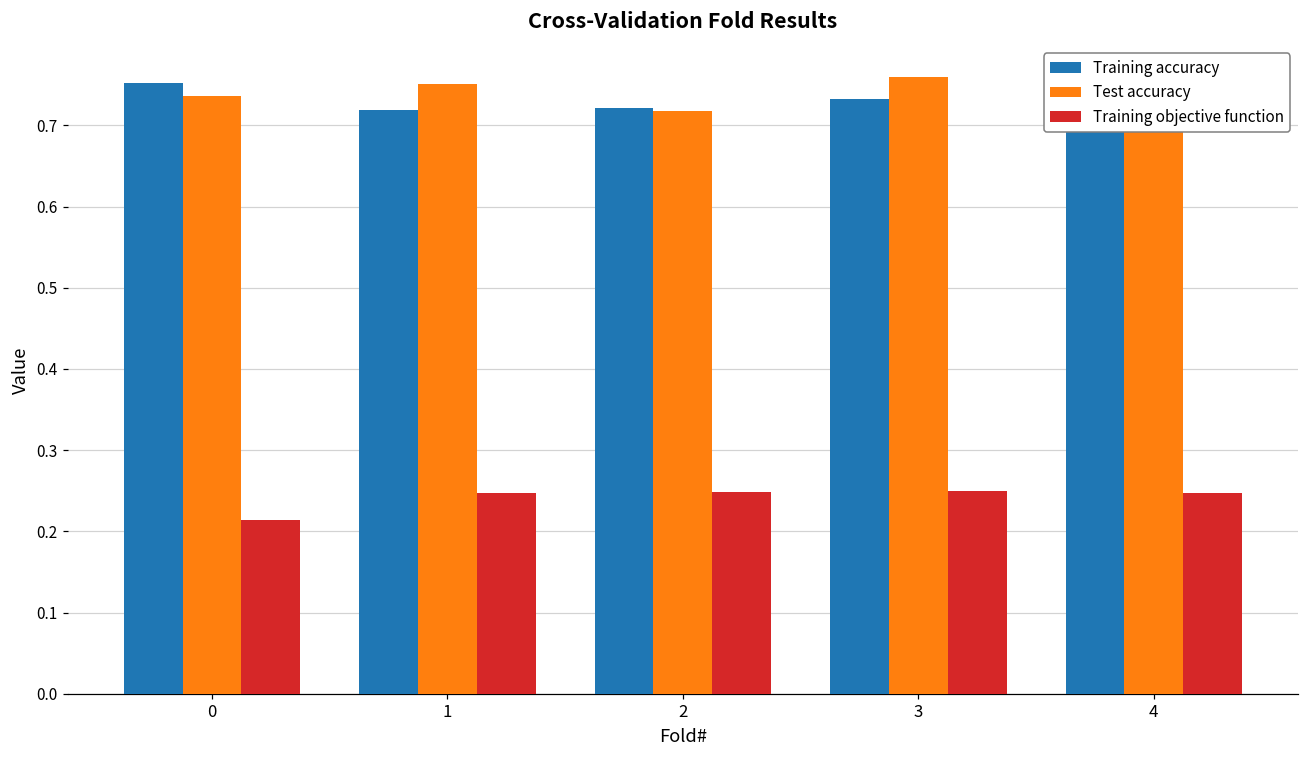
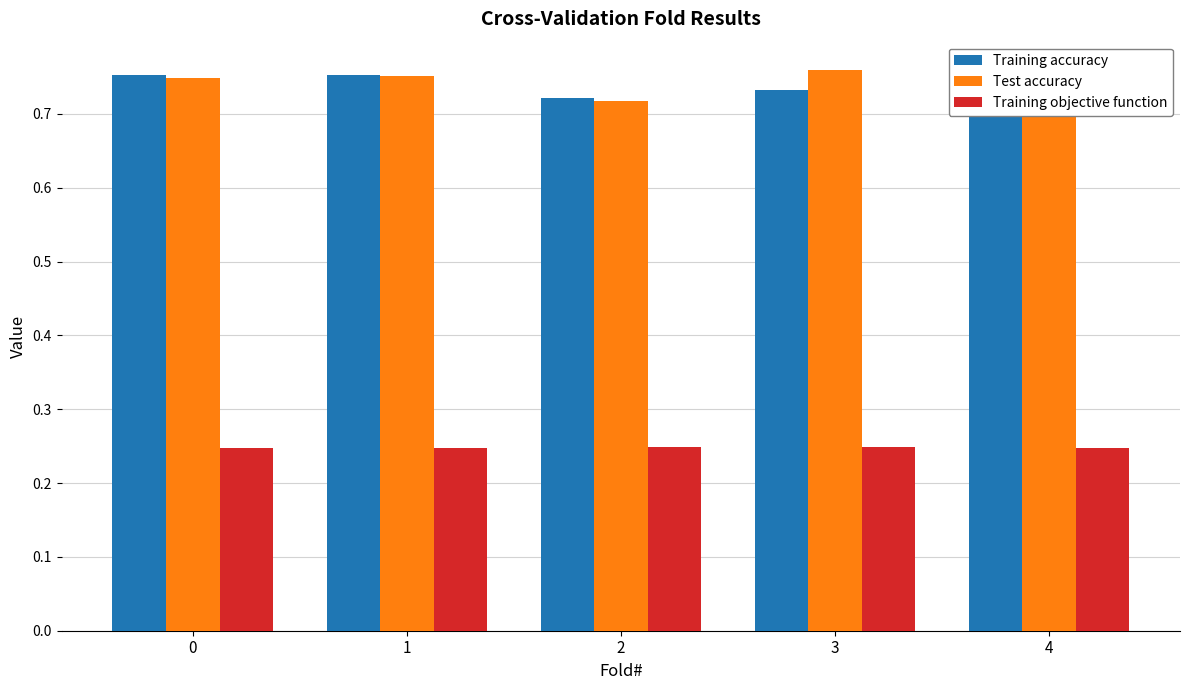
  {
    "Training accuracy": {
      "0": 0.75,
-     "1": 0.72,
+     "1": 0.75,
      "2": 0.72,
      "3": 0.73
    },
    "Test accuracy": {
-     "0": 0.74,
+     "0": 0.75,
      "1": 0.75,
      "2": 0.72,
      "3": 0.76
    },
    "Training objective function": {
-     "0": 0.21,
+     "0": 0.25,
      "1": 0.25,
      "2": 0.25,
      "3": 0.25,
      "4": 0.25
    }
  }
